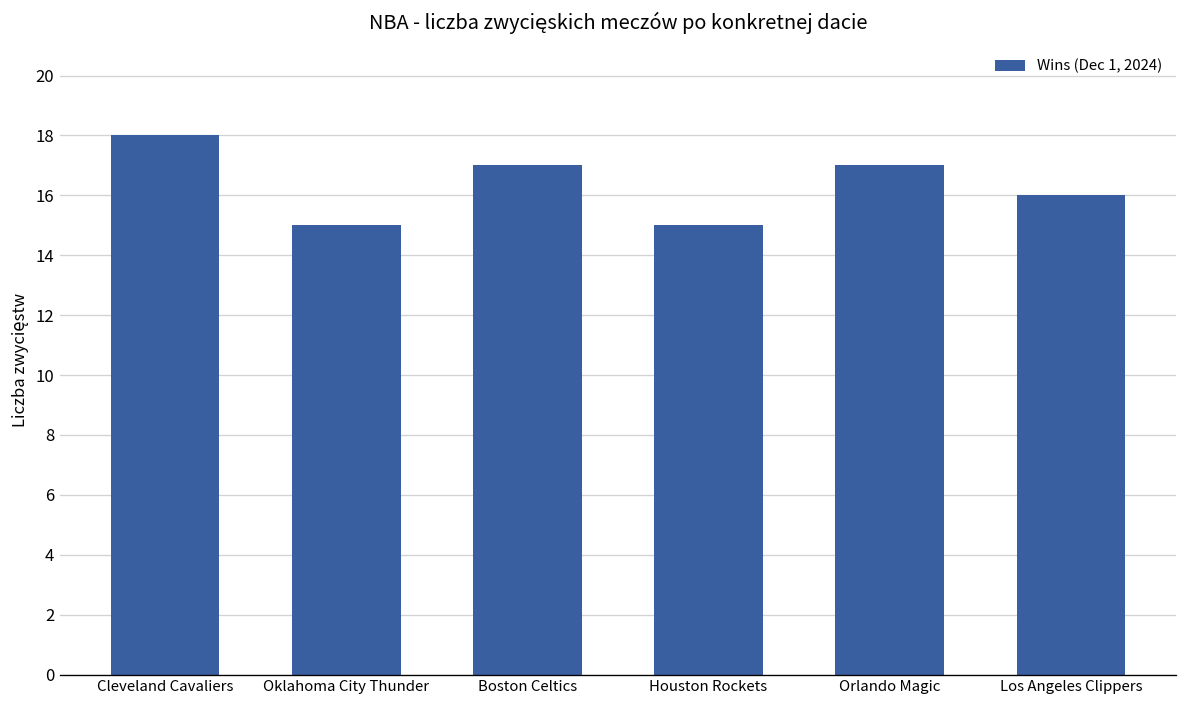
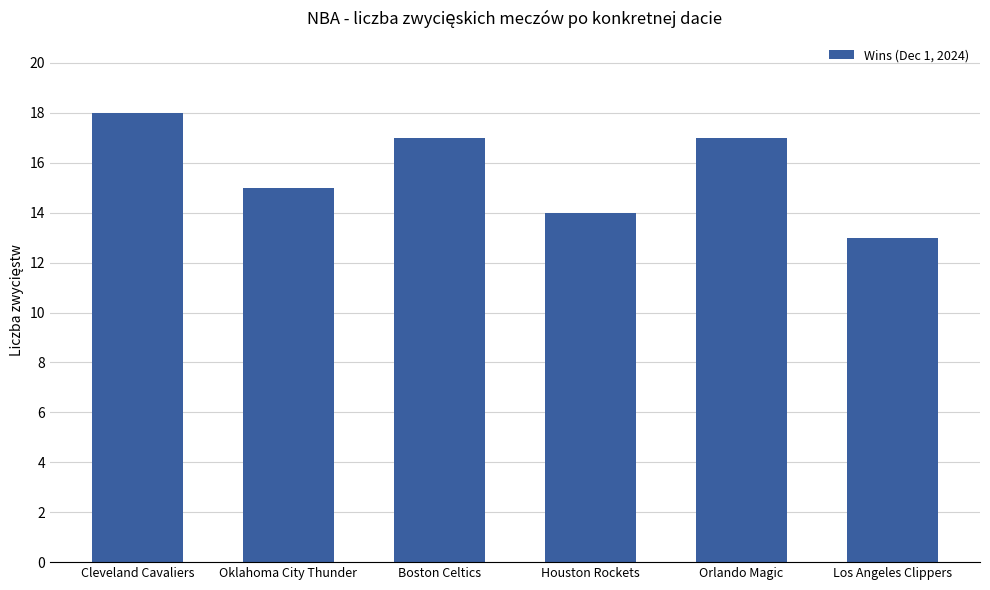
  {
    "Cleveland Cavaliers": 18,
    "Oklahoma City Thunder": 15,
    "Boston Celtics": 17,
-   "Houston Rockets": 15,
+   "Houston Rockets": 14,
    "Orlando Magic": 17,
-   "Los Angeles Clippers": 16
+   "Los Angeles Clippers": 13
  }
